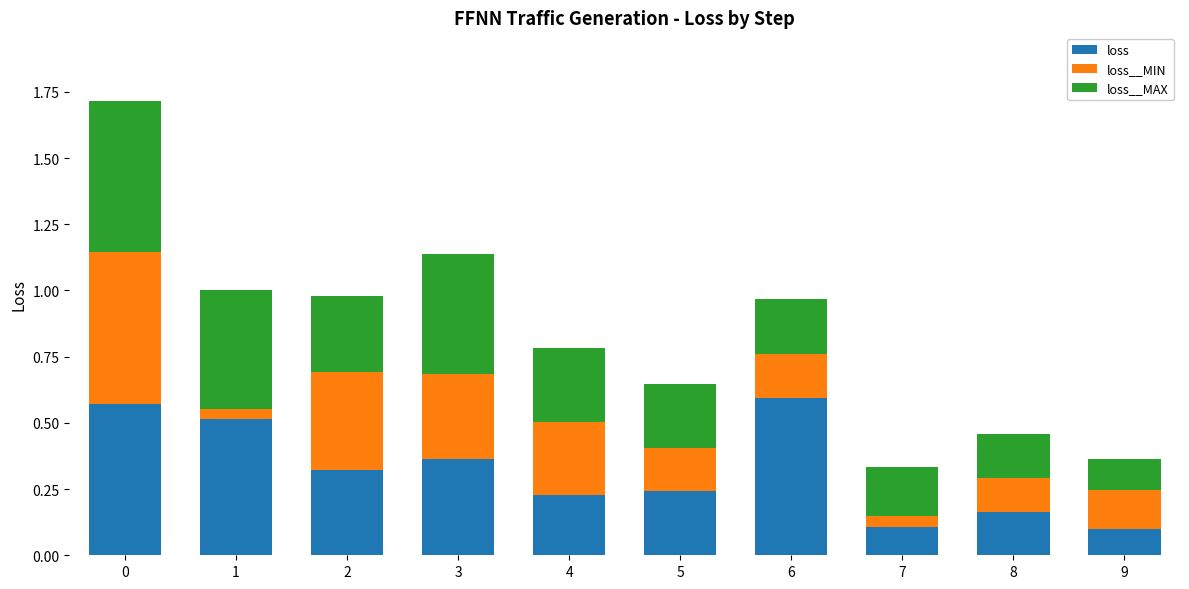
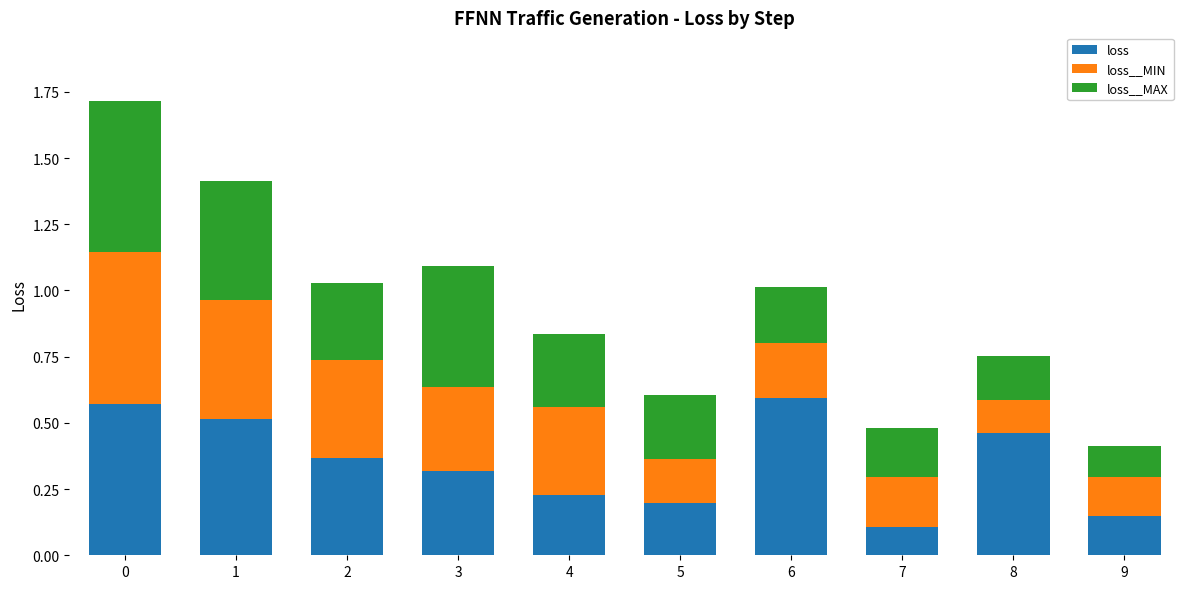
  {
    "loss": {
      "0": 0.57,
      "1": 0.51,
-     "2": 0.32,
-     "3": 0.36,
+     "2": 0.37,
+     "3": 0.32,
      "4": 0.23,
-     "5": 0.24,
+     "5": 0.20,
      "6": 0.59,
      "7": 0.11,
-     "8": 0.16,
-     "9": 0.10
+     "8": 0.46,
+     "9": 0.15
    },
    "loss__MIN": {
      "0": 0.57,
-     "1": 0.04,
+     "1": 0.45,
      "2": 0.37,
      "3": 0.32,
-     "4": 0.28,
+     "4": 0.33,
      "5": 0.16,
-     "6": 0.17,
-     "7": 0.04,
+     "6": 0.21,
+     "7": 0.19,
      "8": 0.13,
      "9": 0.15
    },
    "loss__MAX": {
      "0": 0.57,
      "1": 0.45,
      "2": 0.29,
      "3": 0.45,
      "4": 0.28,
      "5": 0.24,
      "6": 0.21,
      "7": 0.19,
      "8": 0.16,
      "9": 0.12
    }
  }
